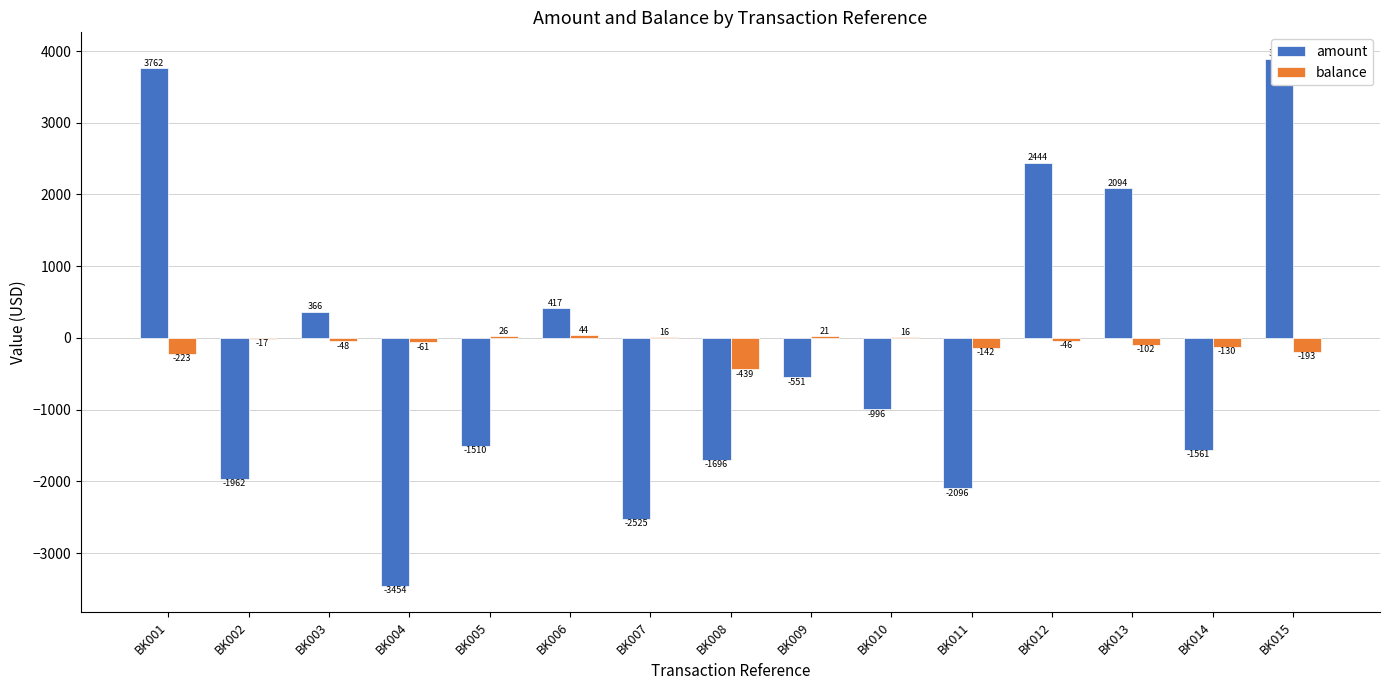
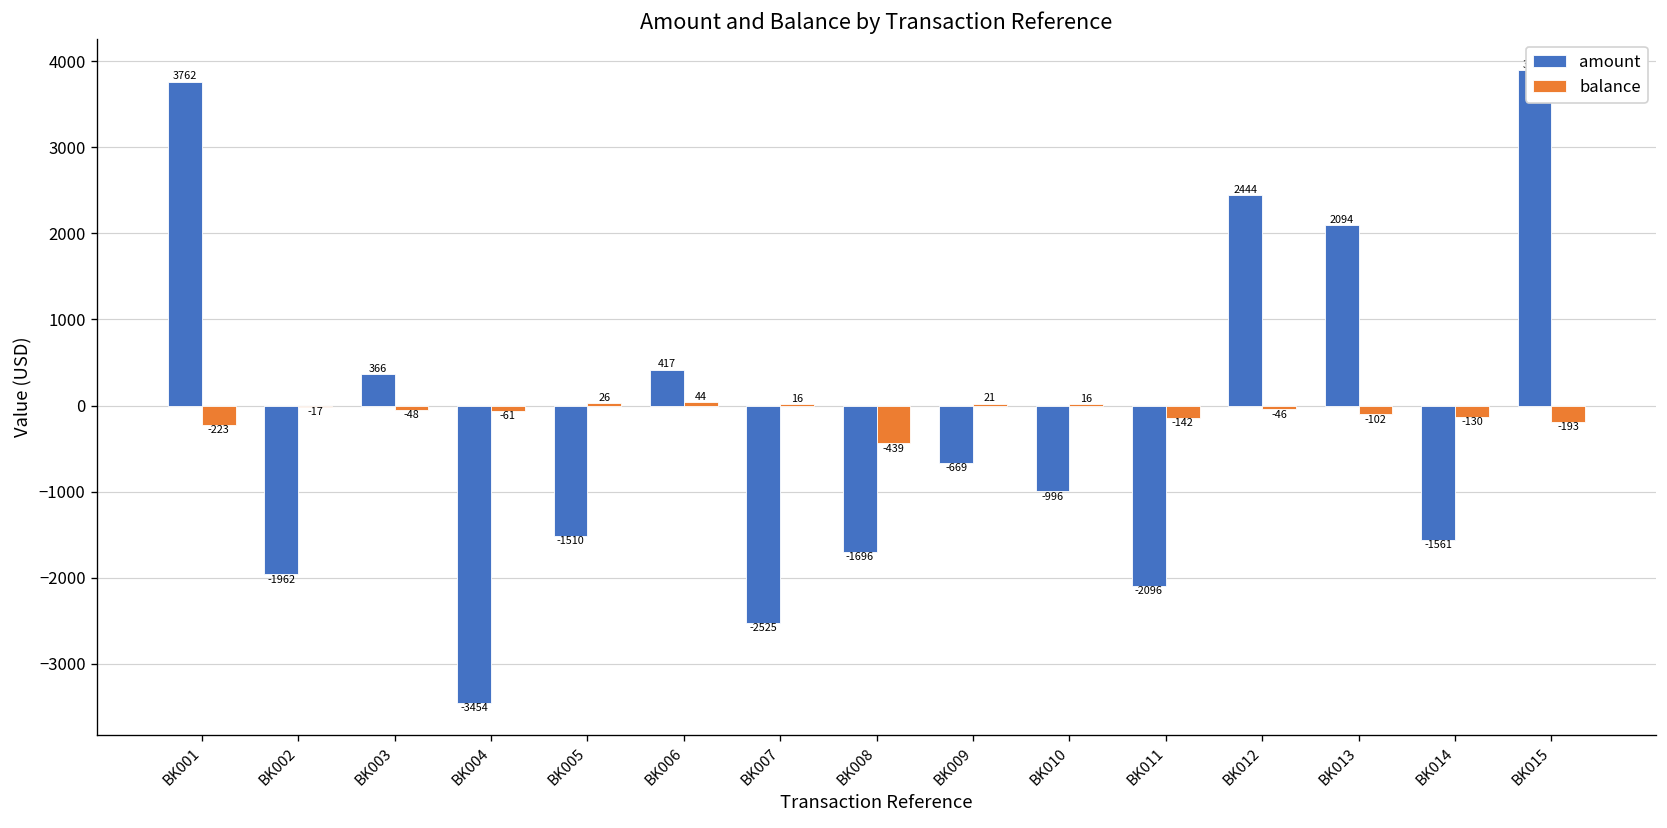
  {
    "amount": {
      "BK001": 3762,
      "BK002": -1962,
      "BK003": 366,
      "BK004": -3454,
      "BK005": -1510,
      "BK006": 417,
      "BK007": -2525,
      "BK008": -1696,
-     "BK009": -551,
+     "BK009": -669,
      "BK010": -996,
      "BK011": -2096,
      "BK012": 2444,
      "BK013": 2094,
      "BK014": -1561
    },
    "balance": {
      "BK001": -223,
      "BK002": -17,
      "BK003": -48,
      "BK004": -61,
      "BK005": 26,
      "BK006": 44,
      "BK007": 16,
      "BK008": -439,
      "BK009": 21,
      "BK010": 16,
      "BK011": -142,
      "BK012": -46,
      "BK013": -102,
      "BK014": -130,
      "BK015": -193
    }
  }
